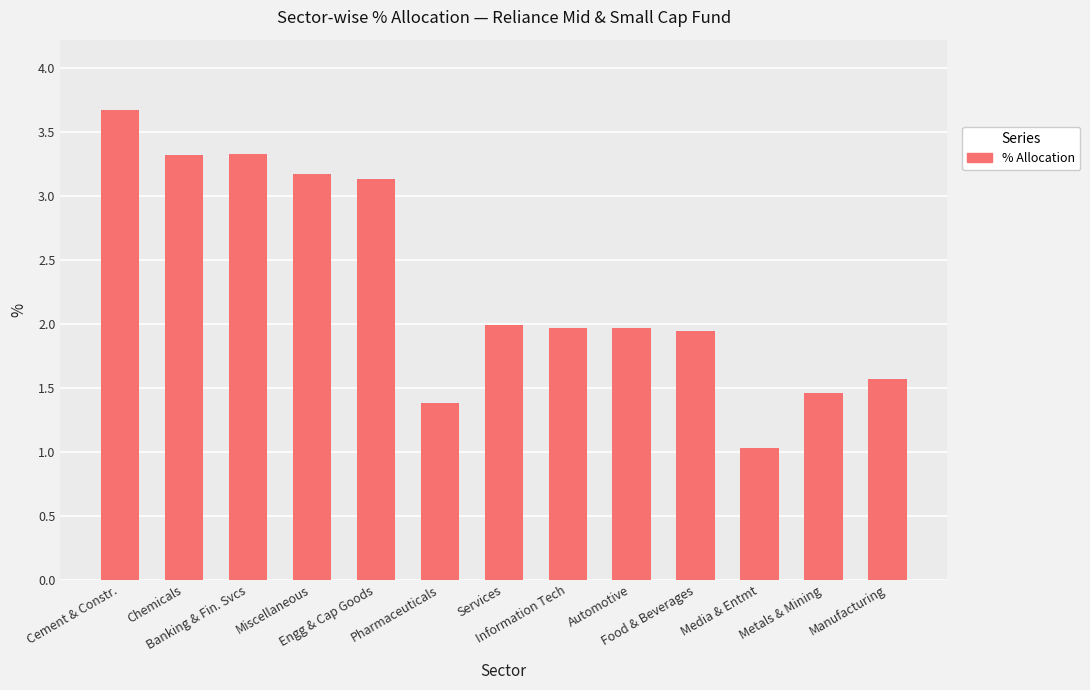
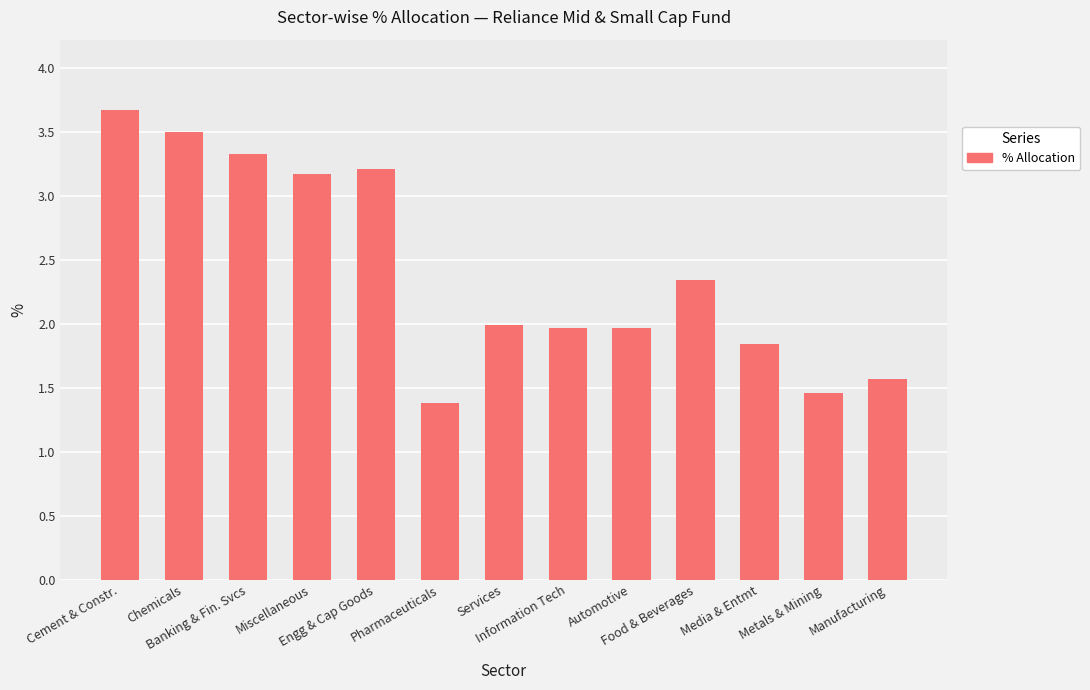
  {
    "Cement & Constr.": 3.67,
-   "Chemicals": 3.32,
+   "Chemicals": 3.50,
    "Banking & Fin. Svcs": 3.33,
    "Miscellaneous": 3.17,
-   "Engg & Cap Goods": 3.13,
+   "Engg & Cap Goods": 3.21,
    "Pharmaceuticals": 1.38,
    "Services": 1.99,
    "Information Tech": 1.97,
    "Automotive": 1.97,
-   "Food & Beverages": 1.94,
-   "Media & Entmt": 1.03,
+   "Food & Beverages": 2.34,
+   "Media & Entmt": 1.84,
    "Metals & Mining": 1.46,
    "Manufacturing": 1.57
  }
